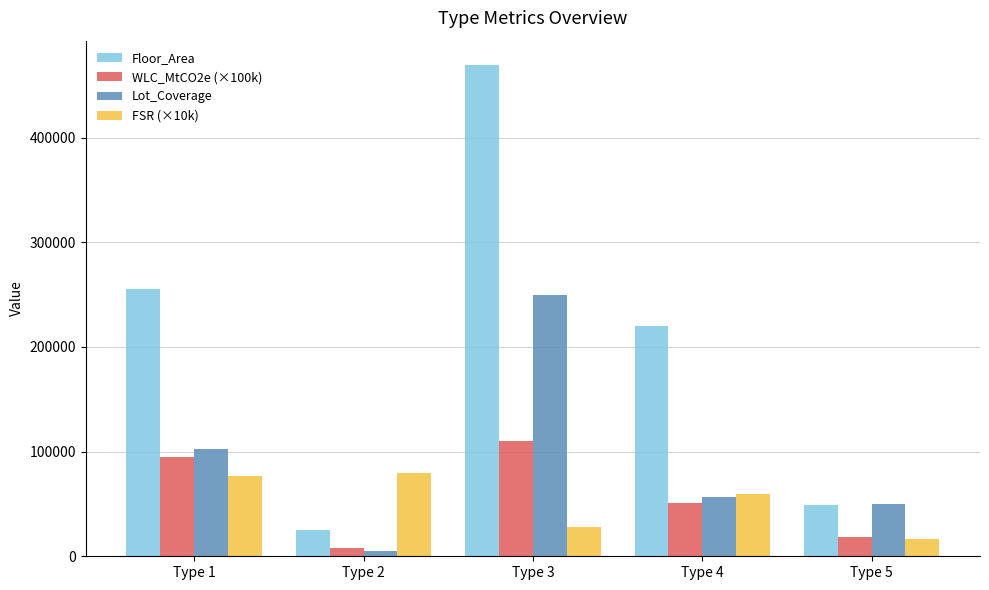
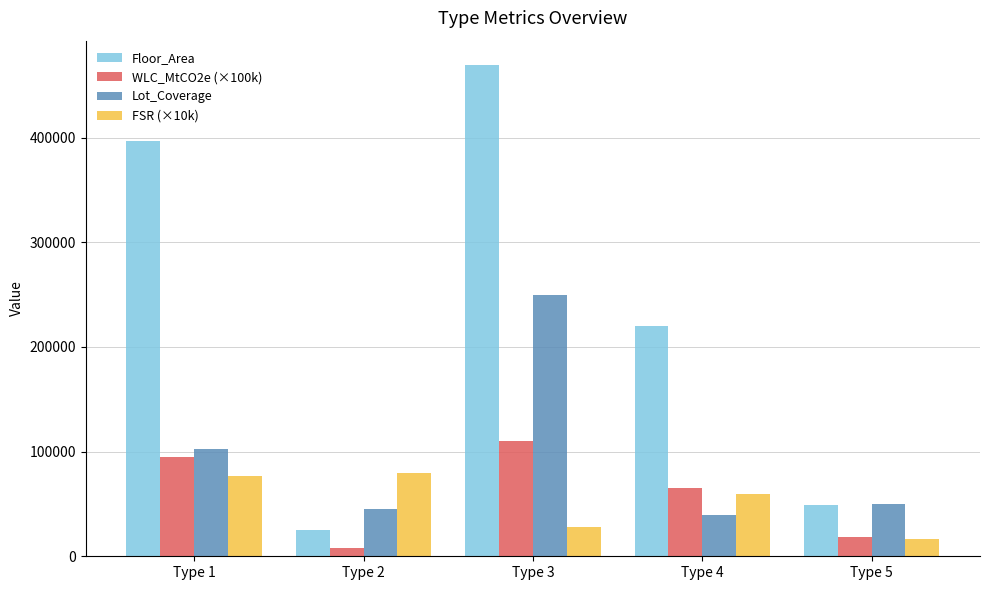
  {
    "Floor_Area": {
-     "Type 1": 256000,
+     "Type 1": 397000,
      "Type 2": 25000,
      "Type 3": 469000,
      "Type 4": 220000,
      "Type 5": 49000
    },
    "WLC_MtCO2e (×100k)": {
      "Type 1": 95000,
      "Type 2": 8000,
      "Type 3": 110000,
-     "Type 4": 51000,
+     "Type 4": 65000,
      "Type 5": 19000
    },
    "Lot_Coverage": {
      "Type 1": 102000,
-     "Type 2": 5000,
+     "Type 2": 45000,
      "Type 3": 250000,
-     "Type 4": 57000,
+     "Type 4": 40000,
      "Type 5": 50000
    },
    "FSR (×10k)": {
      "Type 1": 77000,
      "Type 2": 80000,
      "Type 3": 28000,
      "Type 4": 60000,
      "Type 5": 16000
    }
  }
